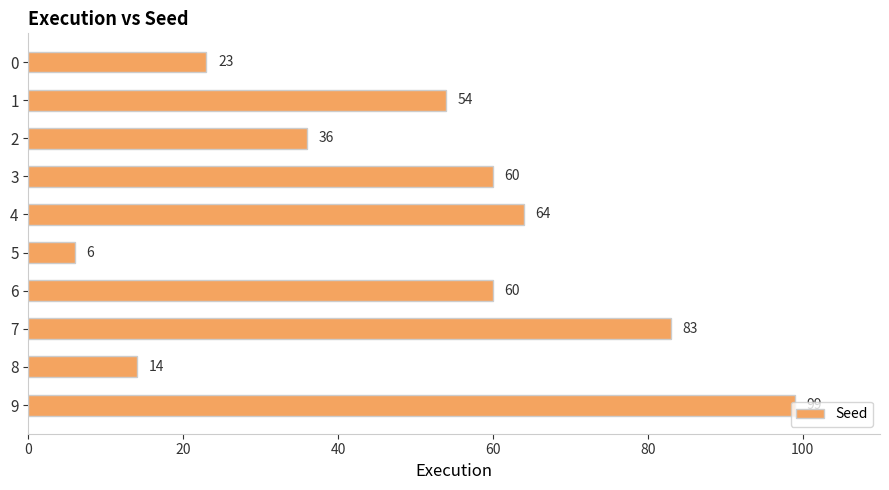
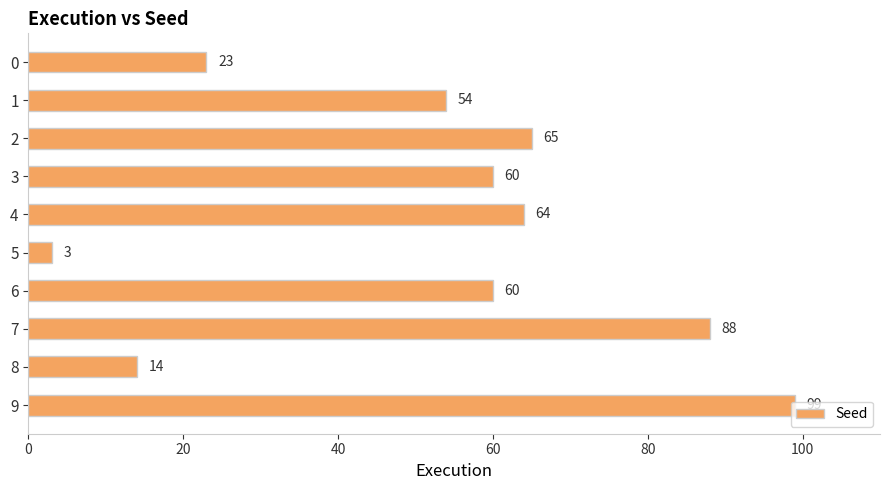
  {
    "0": 23,
    "1": 54,
-   "2": 36,
+   "2": 65,
    "3": 60,
    "4": 64,
-   "5": 6,
+   "5": 3,
    "6": 60,
-   "7": 83,
+   "7": 88,
    "8": 14
  }
